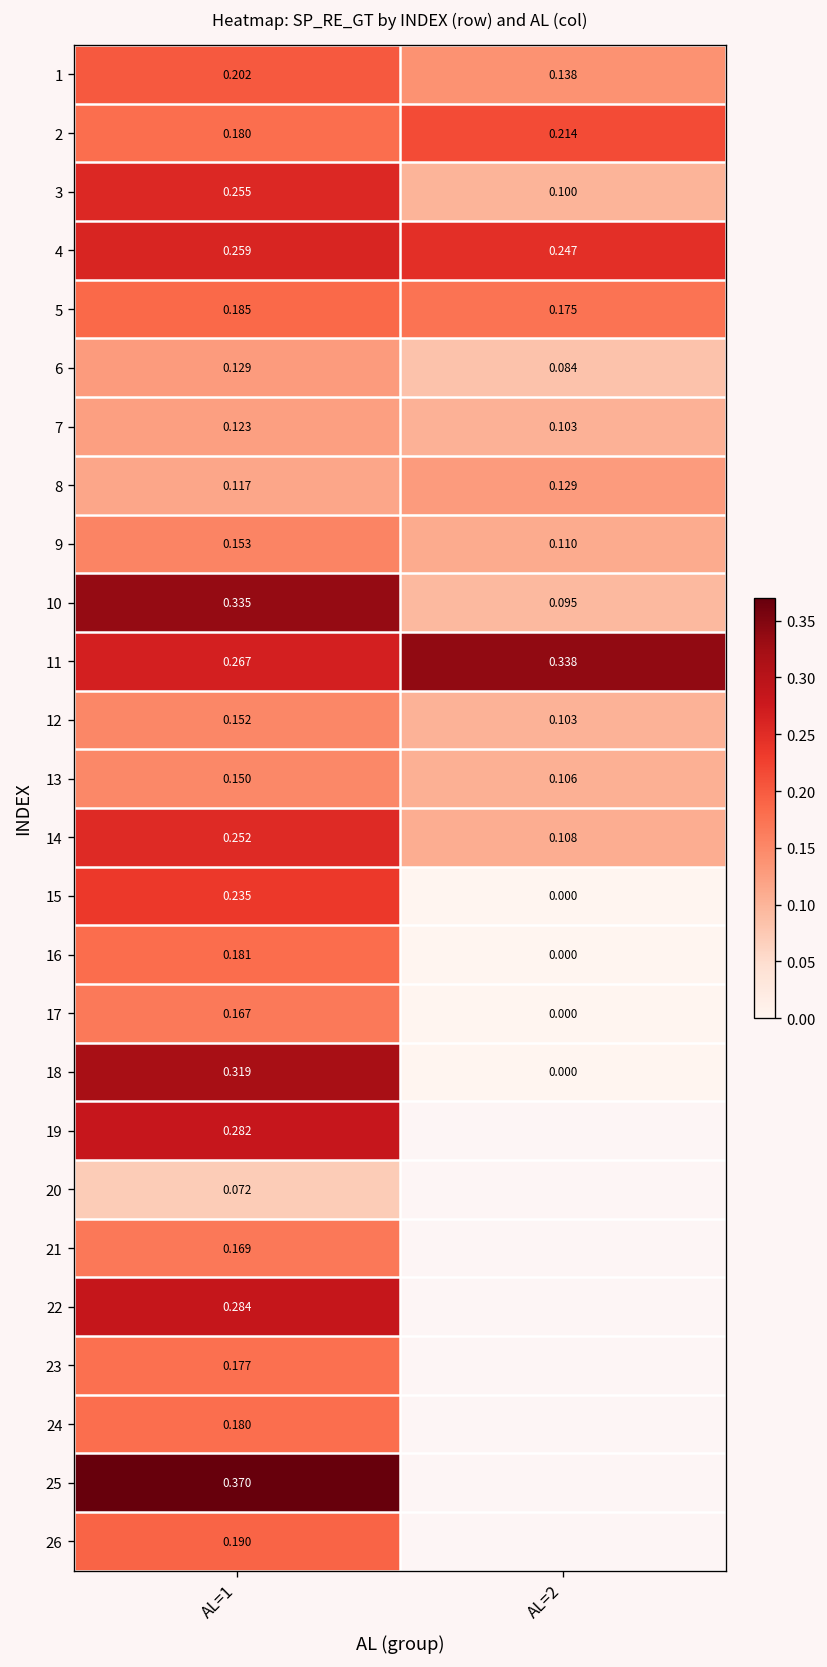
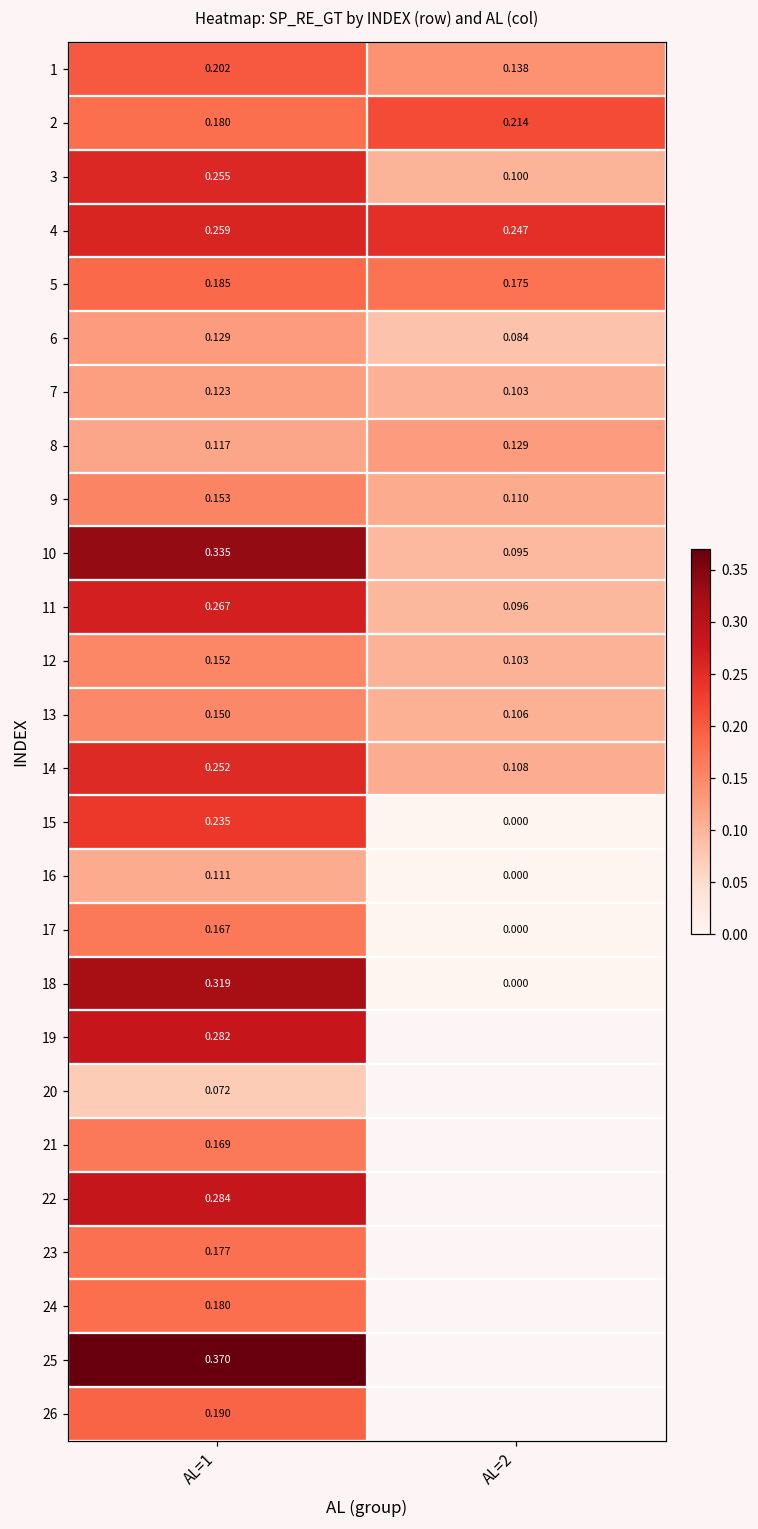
  {
    "1": {
      "AL=1": 0.202,
      "AL=2": 0.138
    },
    "2": {
      "AL=1": 0.180,
      "AL=2": 0.214
    },
    "3": {
      "AL=1": 0.255,
      "AL=2": 0.100
    },
    "4": {
      "AL=1": 0.259,
      "AL=2": 0.247
    },
    "5": {
      "AL=1": 0.185,
      "AL=2": 0.175
    },
    "6": {
      "AL=1": 0.129,
      "AL=2": 0.084
    },
    "7": {
      "AL=1": 0.123,
      "AL=2": 0.103
    },
    "8": {
      "AL=1": 0.117,
      "AL=2": 0.129
    },
    "9": {
      "AL=1": 0.153,
      "AL=2": 0.110
    },
    "10": {
      "AL=1": 0.335,
      "AL=2": 0.095
    },
    "11": {
      "AL=1": 0.267,
-     "AL=2": 0.338
+     "AL=2": 0.096
    },
    "12": {
      "AL=1": 0.152,
      "AL=2": 0.103
    },
    "13": {
      "AL=1": 0.150,
      "AL=2": 0.106
    },
    "14": {
      "AL=1": 0.252,
      "AL=2": 0.108
    },
    "15": {
      "AL=1": 0.235,
      "AL=2": 0.000
    },
    "16": {
-     "AL=1": 0.181,
+     "AL=1": 0.111,
      "AL=2": 0.000
    },
    "17": {
      "AL=1": 0.167,
      "AL=2": 0.000
    },
    "18": {
      "AL=1": 0.319,
      "AL=2": 0.000
    },
    "19": {
      "AL=1": 0.282
    },
    "20": {
      "AL=1": 0.072
    },
    "21": {
      "AL=1": 0.169
    },
    "22": {
      "AL=1": 0.284
    },
    "23": {
      "AL=1": 0.177
    },
    "24": {
      "AL=1": 0.180
    },
    "25": {
      "AL=1": 0.370
    },
    "26": {
      "AL=1": 0.190
    }
  }
